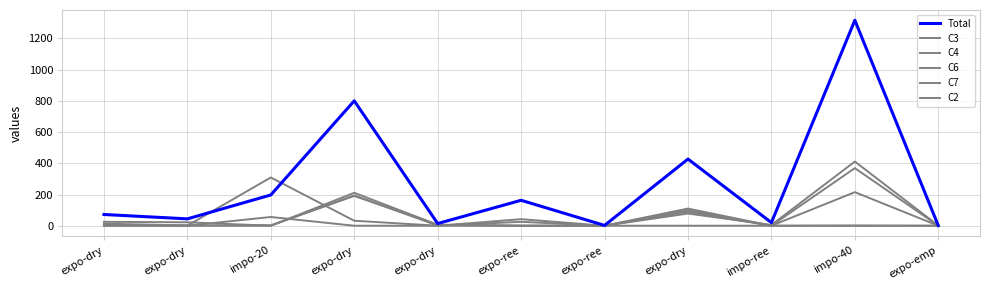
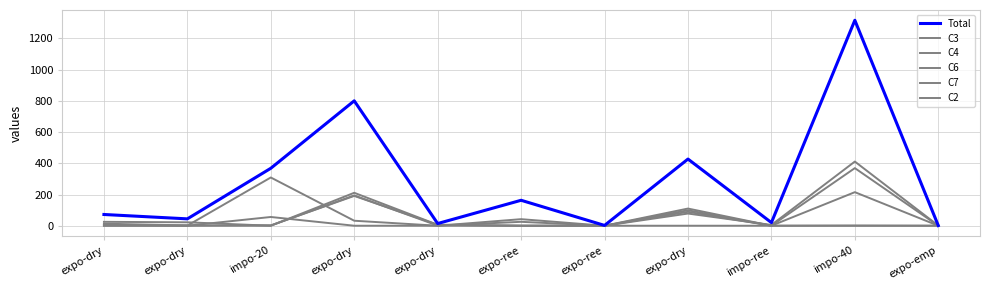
  {
    "Total": {
-     "impo-20": 200,
+     "impo-20": 370,
      "impo-40": 1320
    }
  }
